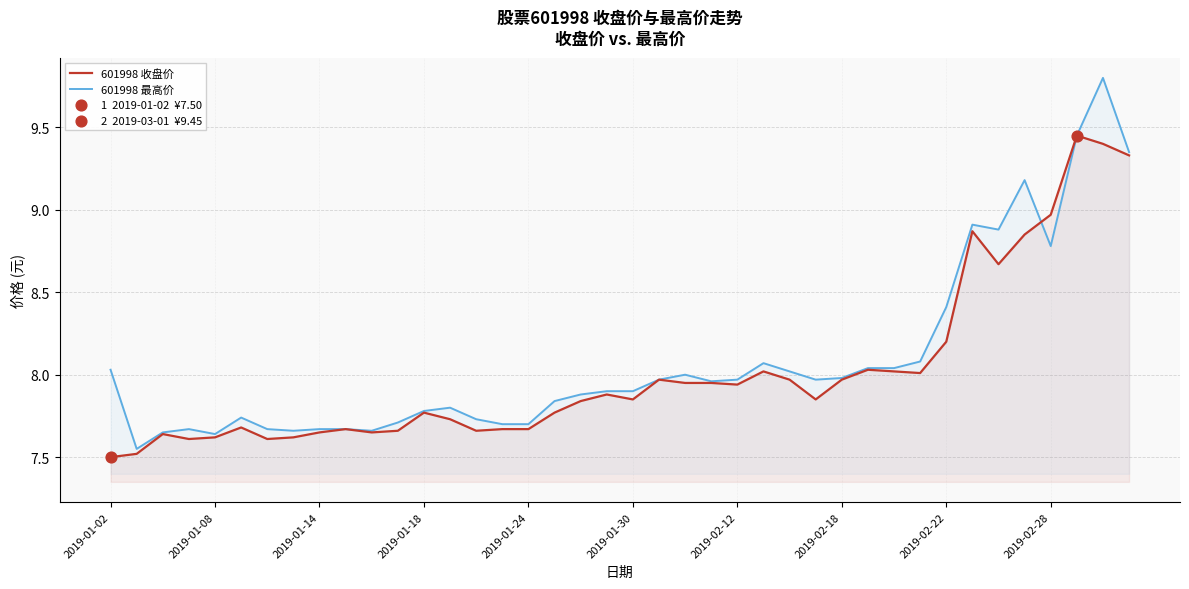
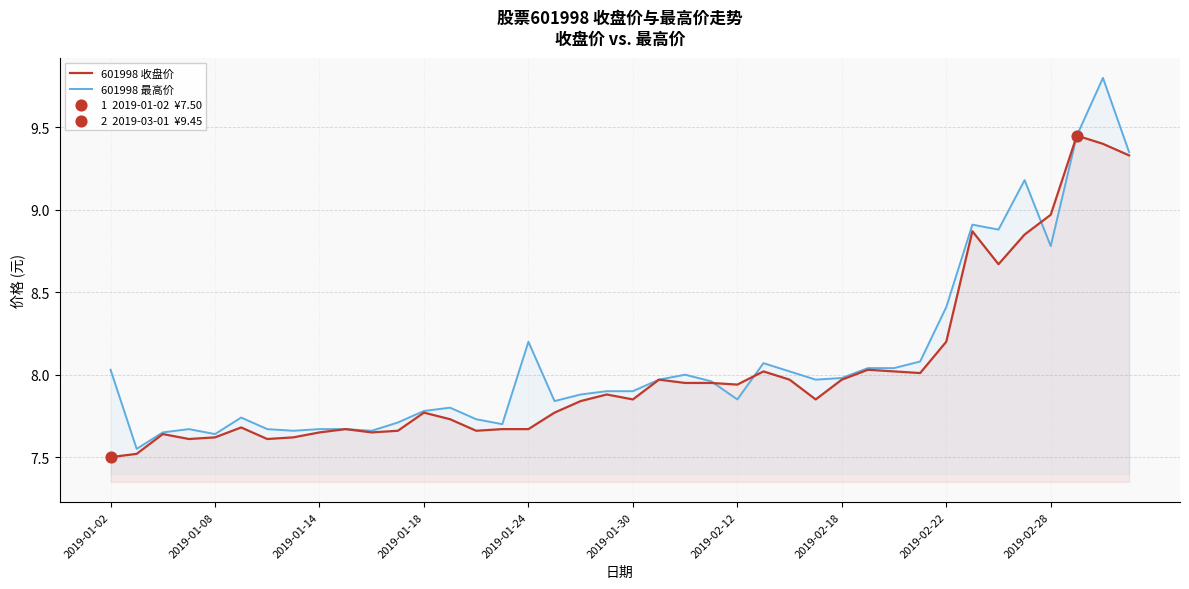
  {
    "601998 最高价": {
      "2019-01-02": 8.03,
      "2019-01-08": 7.64,
      "2019-01-14": 7.67,
-     "2019-01-24": 7.7,
+     "2019-01-24": 8.2,
      "2019-01-30": 7.90,
-     "2019-02-12": 7.97,
+     "2019-02-12": 7.85,
      "2019-02-22": 8.41,
      "2019-02-28": 8.78
    }
  }
